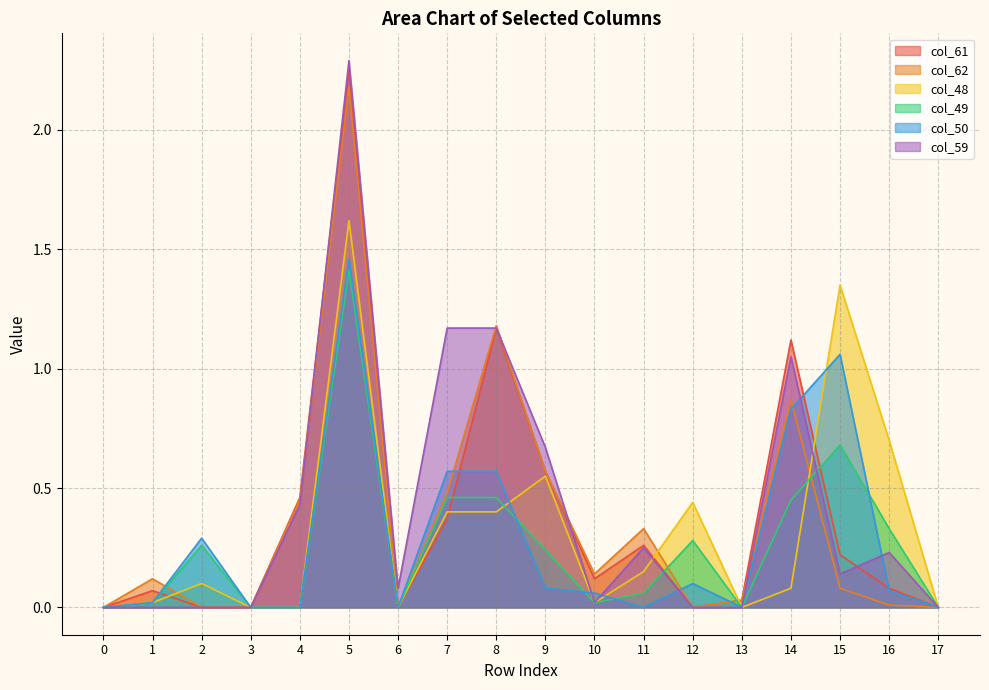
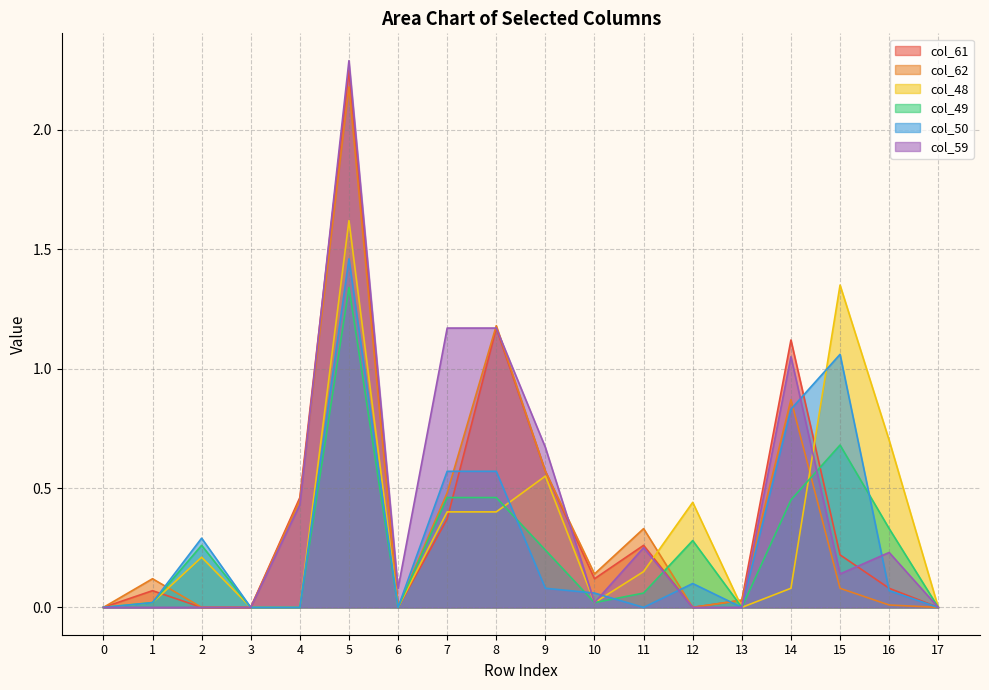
  {
    "col_48": {
-     "2": 0.10,
+     "2": 0.21,
      "5": 1.62,
      "7": 0.40,
      "8": 0.40,
      "9": 0.55,
      "11": 0.15,
      "12": 0.44,
      "14": 0.08,
      "15": 1.35,
      "16": 0.70
    },
    "col_49": {
      "2": 0.26,
-     "5": 1.41,
+     "5": 1.34,
      "7": 0.46,
      "8": 0.46,
      "9": 0.24,
      "11": 0.06,
      "12": 0.28,
      "14": 0.45,
      "15": 0.68,
      "16": 0.33
    },
    "col_50": {
      "2": 0.29,
      "5": 1.46,
      "7": 0.57,
      "8": 0.57,
      "9": 0.08,
      "10": 0.06,
      "11": 0.00,
      "12": 0.10,
      "14": 0.83,
      "15": 1.06
    },
    "col_59": {
      "1": 0.00,
      "4": 0.43,
      "5": 2.29,
      "6": 0.08,
      "7": 1.17,
      "9": 0.67,
      "14": 1.05,
      "15": 0.14,
      "16": 0.23
    }
  }
